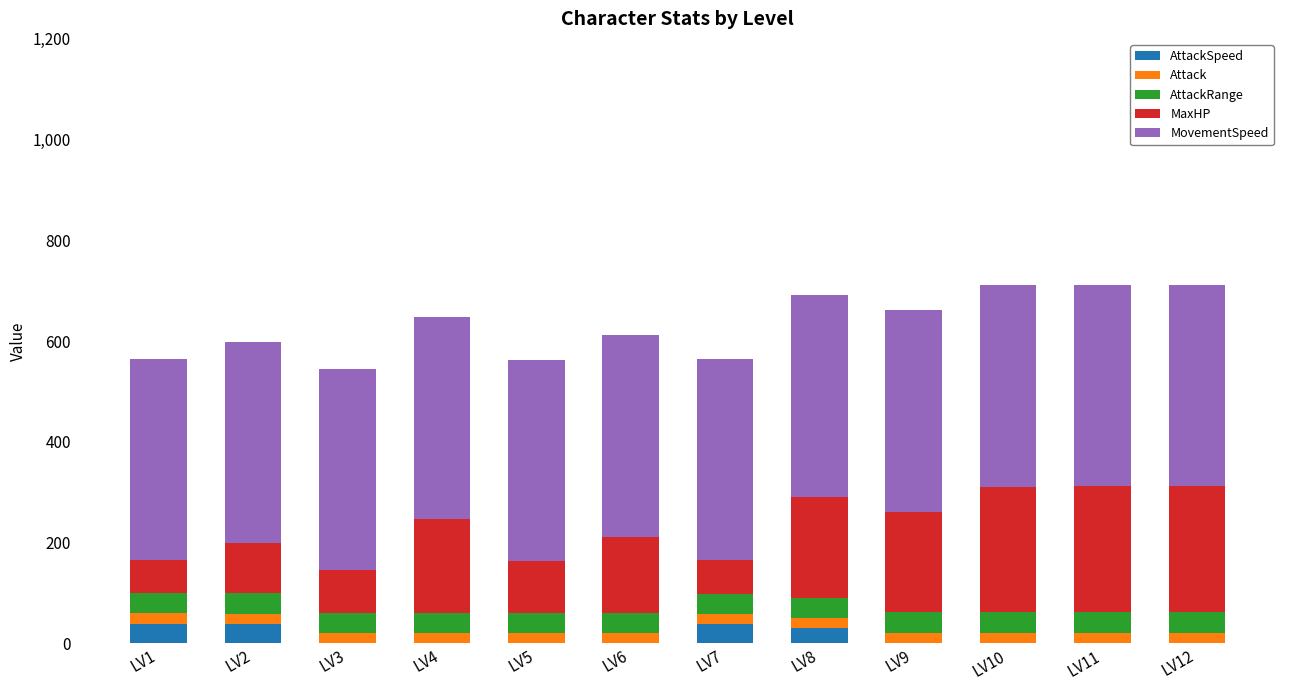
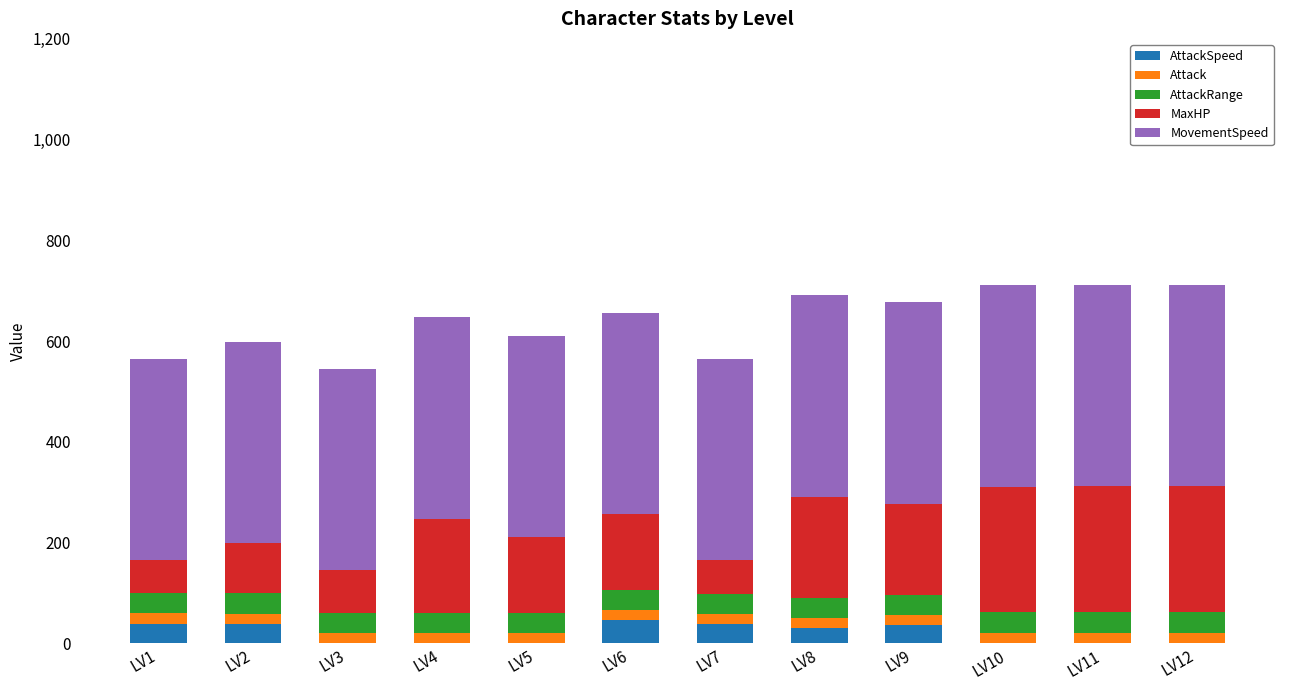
  {
    "AttackSpeed": {
      "LV1": 40,
      "LV2": 40,
-     "LV6": 0,
+     "LV6": 50,
      "LV7": 40,
      "LV8": 30,
-     "LV9": 0
+     "LV9": 40
    },
    "Attack": {
      "LV1": 20,
      "LV2": 20,
      "LV3": 20,
      "LV4": 20,
      "LV5": 20,
      "LV6": 20,
      "LV7": 20,
      "LV8": 20,
      "LV9": 20,
      "LV10": 20,
      "LV11": 20,
      "LV12": 20
    },
    "AttackRange": {
      "LV1": 40,
      "LV2": 40,
      "LV3": 40,
      "LV4": 40,
      "LV5": 40,
      "LV6": 40,
      "LV7": 40,
      "LV8": 40,
      "LV9": 40,
      "LV10": 40,
      "LV11": 40,
      "LV12": 40
    },
    "MaxHP": {
      "LV1": 70,
      "LV2": 100,
      "LV3": 80,
      "LV4": 190,
-     "LV5": 100,
+     "LV5": 150,
      "LV6": 150,
      "LV7": 70,
      "LV8": 200,
-     "LV9": 200,
+     "LV9": 180,
      "LV10": 250,
      "LV11": 250,
      "LV12": 250
    },
    "MovementSpeed": {
      "LV1": 400,
      "LV2": 400,
      "LV3": 400,
      "LV4": 400,
      "LV5": 400,
      "LV6": 400,
      "LV7": 400,
      "LV8": 400,
      "LV9": 400,
      "LV10": 400,
      "LV11": 400,
      "LV12": 400
    }
  }
